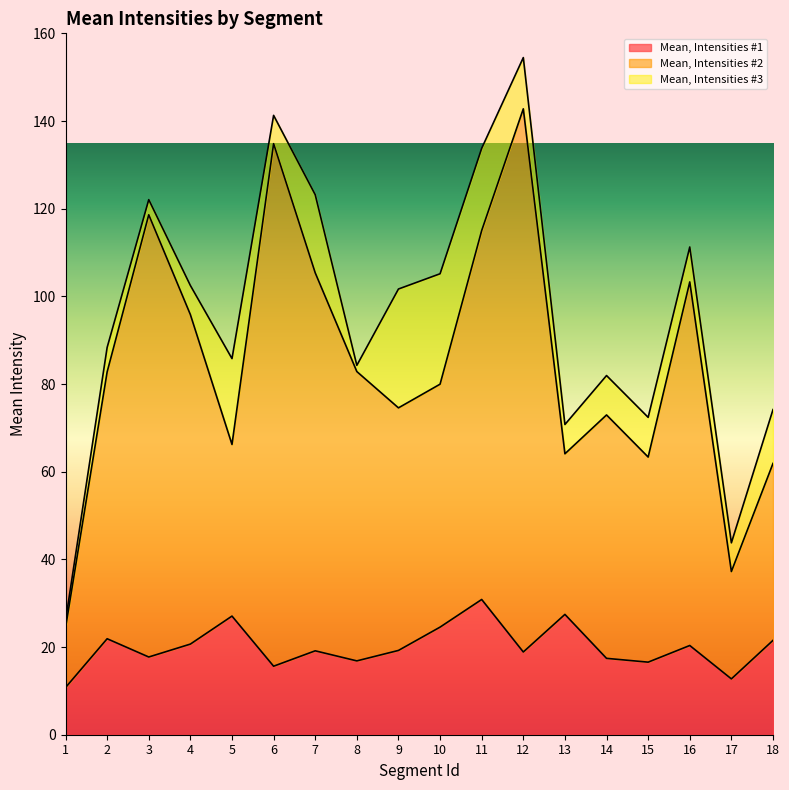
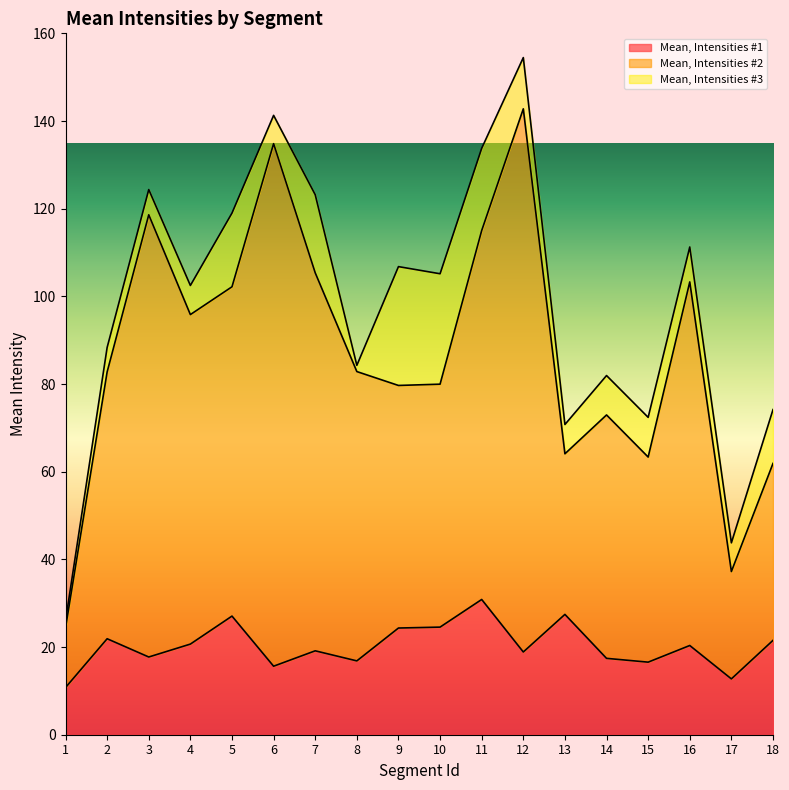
  {
    "Mean, Intensities #1": {
      "1": 11,
      "2": 22,
      "3": 18,
      "4": 21,
      "5": 27,
      "6": 16,
      "7": 19,
      "8": 17,
-     "9": 19,
+     "9": 24,
      "10": 25,
      "11": 31,
      "12": 19,
      "13": 27,
      "14": 17,
      "15": 17,
      "16": 20,
      "17": 13,
      "18": 22
    },
    "Mean, Intensities #2": {
      "1": 14,
      "2": 61,
      "3": 101,
      "4": 75,
-     "5": 39,
+     "5": 75,
      "6": 119,
      "7": 86,
      "8": 66,
      "9": 55,
      "10": 55,
      "11": 84,
      "12": 124,
      "13": 37,
      "14": 56,
      "15": 47,
      "16": 83,
      "17": 24,
      "18": 40
    },
    "Mean, Intensities #3": {
      "1": 2,
      "2": 6,
-     "3": 3,
+     "3": 6,
      "4": 7,
-     "5": 20,
+     "5": 17,
      "6": 6,
      "7": 18,
      "8": 1,
      "9": 27,
      "10": 25,
      "11": 19,
      "12": 12,
      "13": 7,
      "14": 9,
      "15": 9,
      "16": 8,
      "17": 7,
      "18": 12
    }
  }
